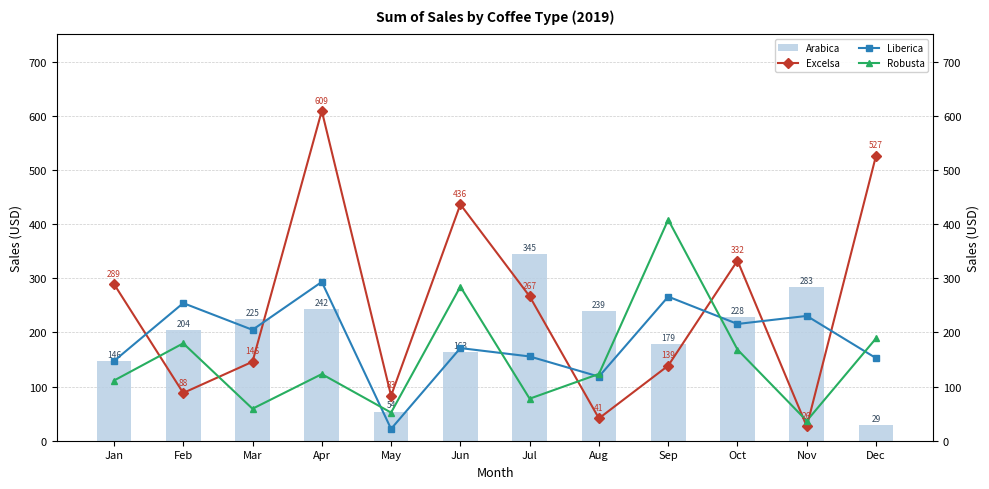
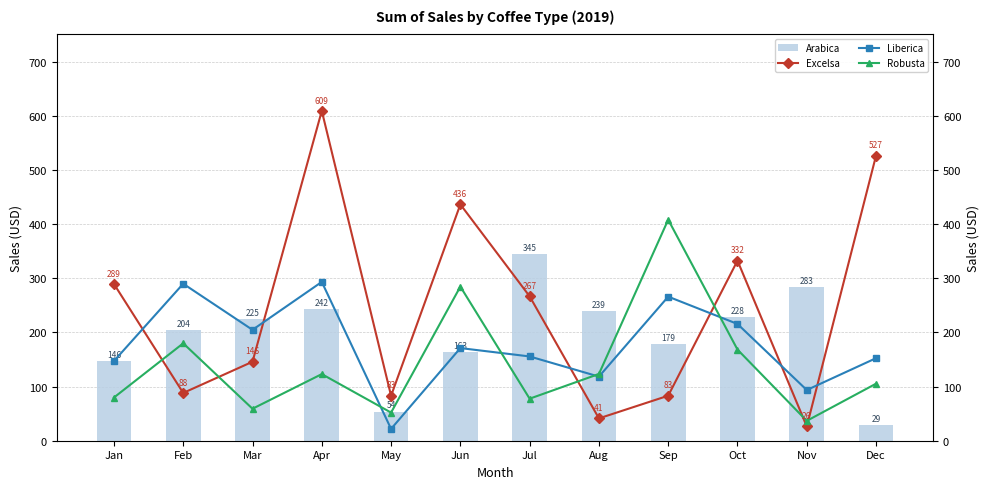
  {
    "Arabica": {
      "Feb": 204,
      "Mar": 225,
      "Apr": 242,
      "May": 54,
      "Jul": 345,
      "Aug": 239,
      "Sep": 179,
      "Oct": 228,
      "Nov": 283,
      "Dec": 29
    },
    "Excelsa": {
      "Jan": 289,
      "Feb": 88,
      "Mar": 146,
      "Apr": 609,
      "May": 83,
      "Jun": 436,
      "Jul": 267,
      "Aug": 41,
-     "Sep": 139,
+     "Sep": 83,
      "Oct": 332,
      "Dec": 527
    },
    "Liberica": {
-     "Feb": 250,
+     "Feb": 290,
      "Mar": 200,
      "Apr": 290,
      "May": 20,
      "Jul": 160,
      "Aug": 120,
      "Sep": 270,
      "Oct": 220,
-     "Nov": 230,
+     "Nov": 90,
      "Dec": 150
    },
    "Robusta": {
-     "Jan": 110,
+     "Jan": 80,
      "Feb": 180,
      "Mar": 60,
      "Apr": 120,
      "May": 50,
      "Jun": 280,
      "Jul": 80,
      "Aug": 120,
      "Sep": 410,
      "Oct": 170,
      "Nov": 40,
-     "Dec": 190
+     "Dec": 110
    }
  }
